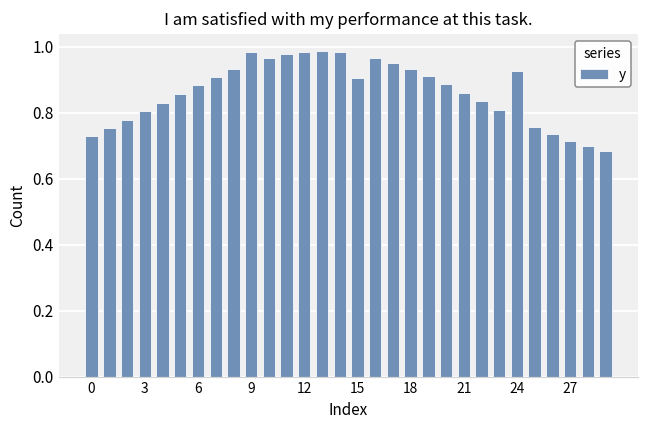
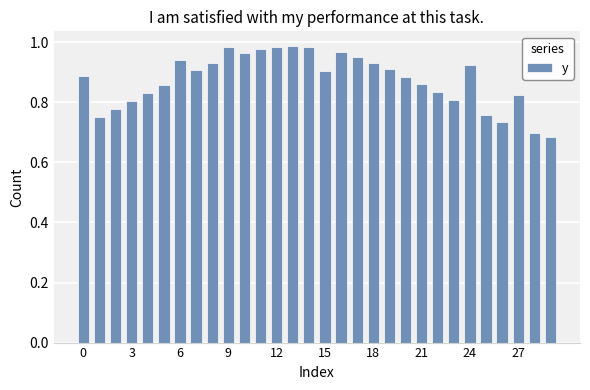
  {
-   "0": 0.73,
+   "0": 0.89,
    "3": 0.80,
-   "6": 0.88,
+   "6": 0.94,
    "9": 0.98,
    "12": 0.98,
    "15": 0.90,
    "18": 0.93,
    "21": 0.86,
    "24": 0.93,
-   "27": 0.71
+   "27": 0.82
  }
